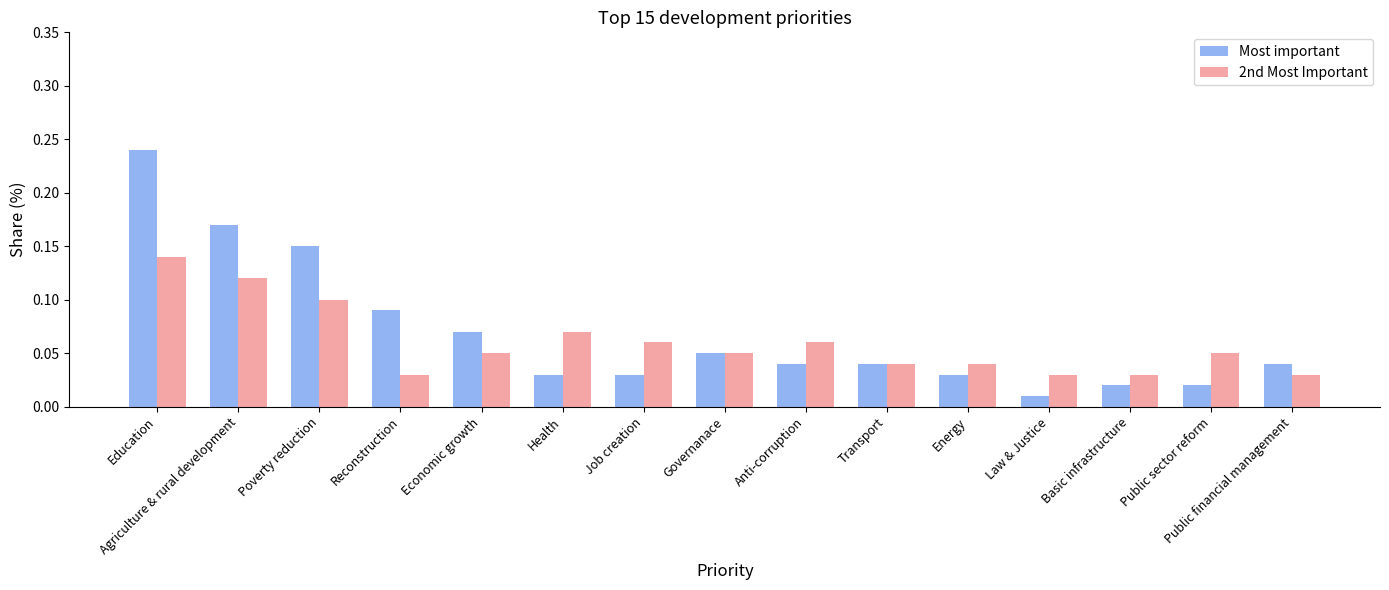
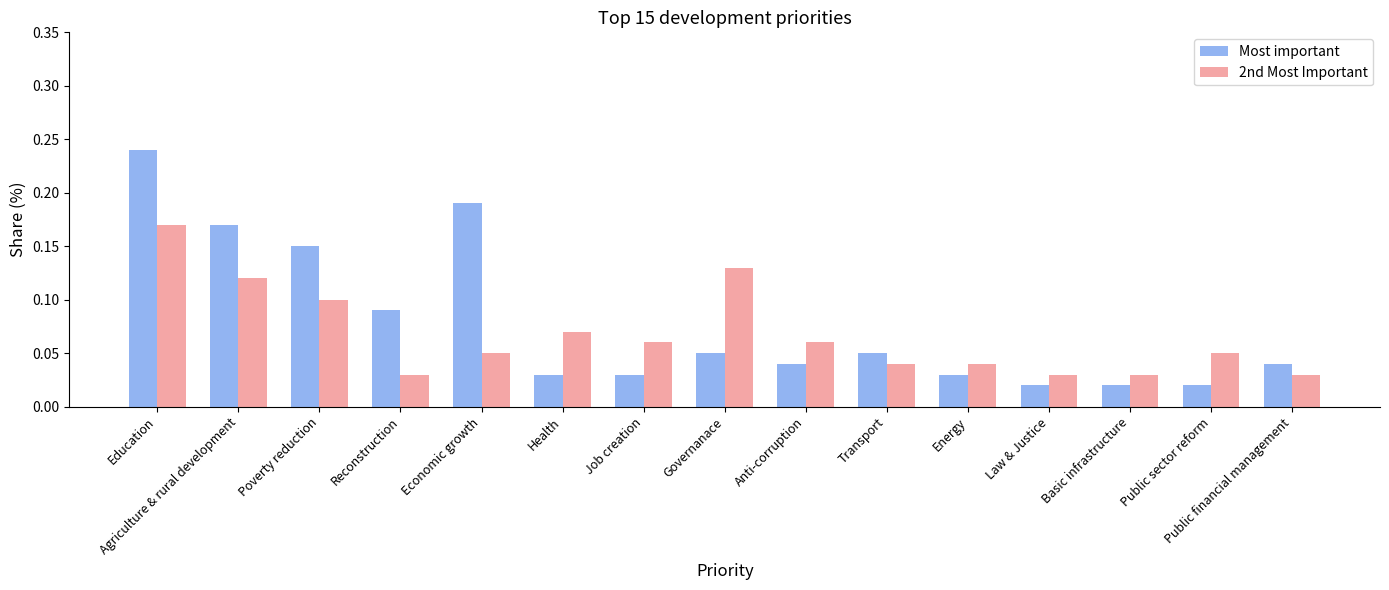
  {
    "Most important": {
      "Education": 0.24,
      "Agriculture & rural development": 0.17,
      "Poverty reduction": 0.15,
      "Reconstruction": 0.09,
-     "Economic growth": 0.07,
+     "Economic growth": 0.19,
      "Health": 0.03,
      "Job creation": 0.03,
      "Governanace": 0.05,
      "Anti-corruption": 0.04,
-     "Transport": 0.04,
+     "Transport": 0.05,
      "Energy": 0.03,
-     "Law & Justice": 0.01,
+     "Law & Justice": 0.02,
      "Basic infrastructure": 0.02,
      "Public sector reform": 0.02,
      "Public financial management": 0.04
    },
    "2nd Most Important": {
-     "Education": 0.14,
+     "Education": 0.17,
      "Agriculture & rural development": 0.12,
      "Poverty reduction": 0.10,
      "Reconstruction": 0.03,
      "Economic growth": 0.05,
      "Health": 0.07,
      "Job creation": 0.06,
-     "Governanace": 0.05,
+     "Governanace": 0.13,
      "Anti-corruption": 0.06,
      "Transport": 0.04,
      "Energy": 0.04,
      "Law & Justice": 0.03,
      "Basic infrastructure": 0.03,
      "Public sector reform": 0.05,
      "Public financial management": 0.03
    }
  }
